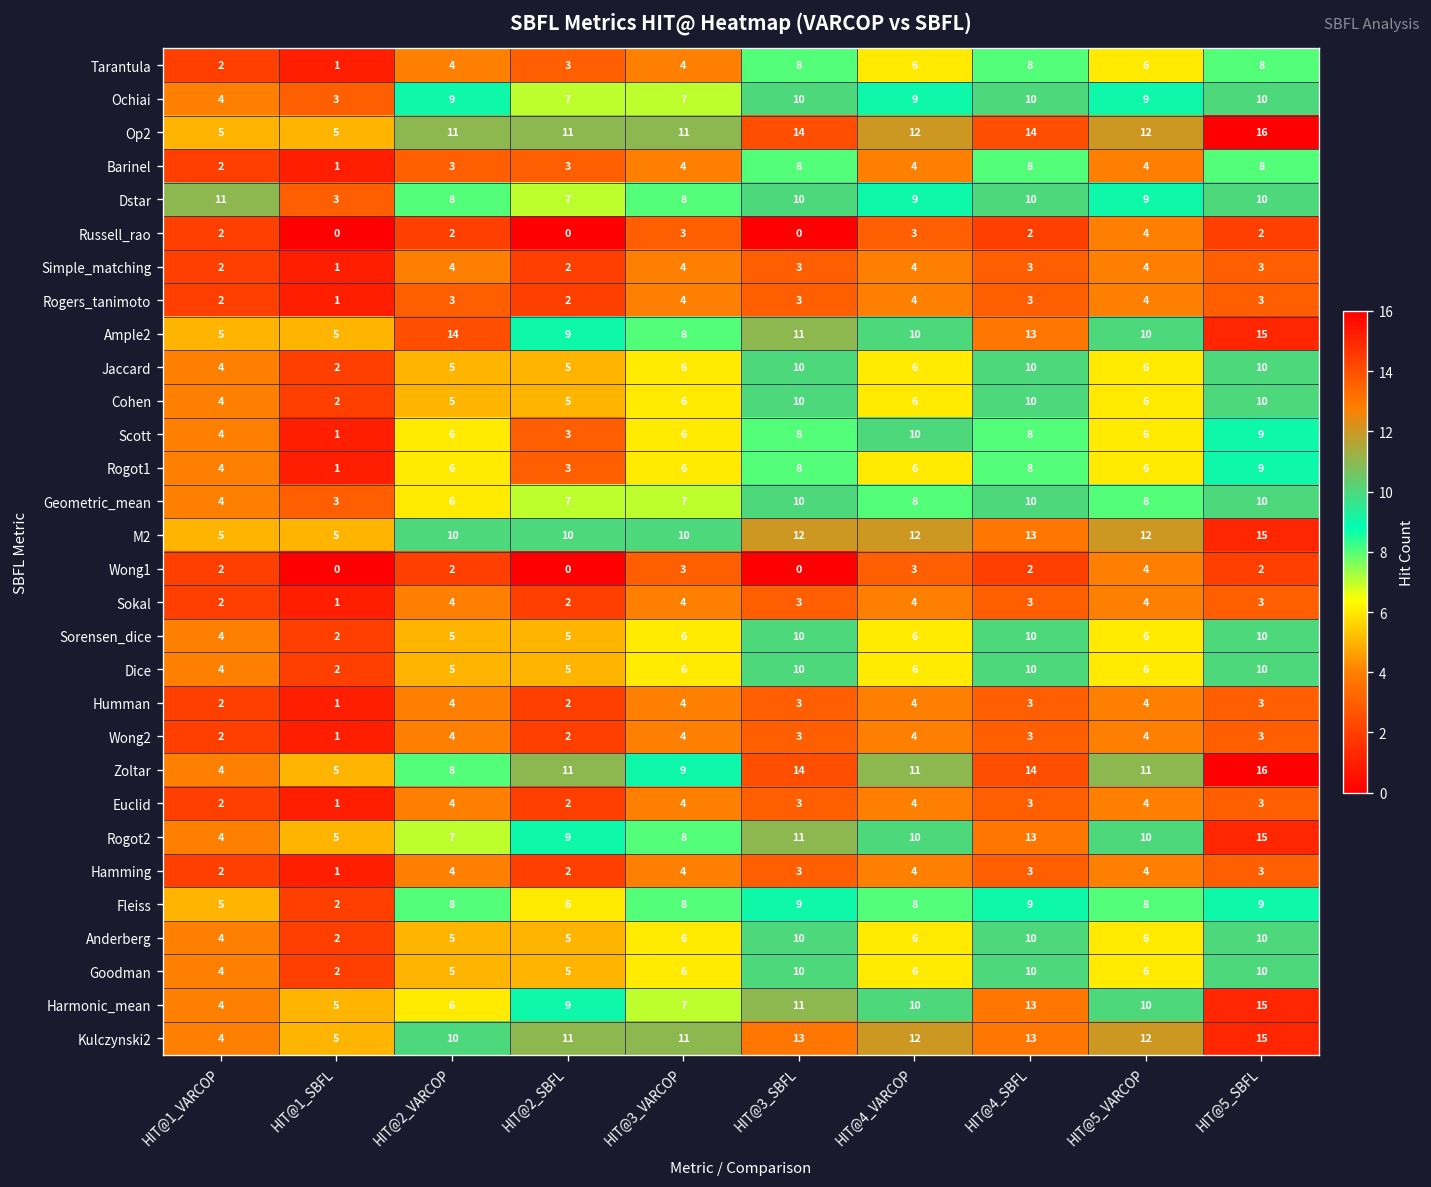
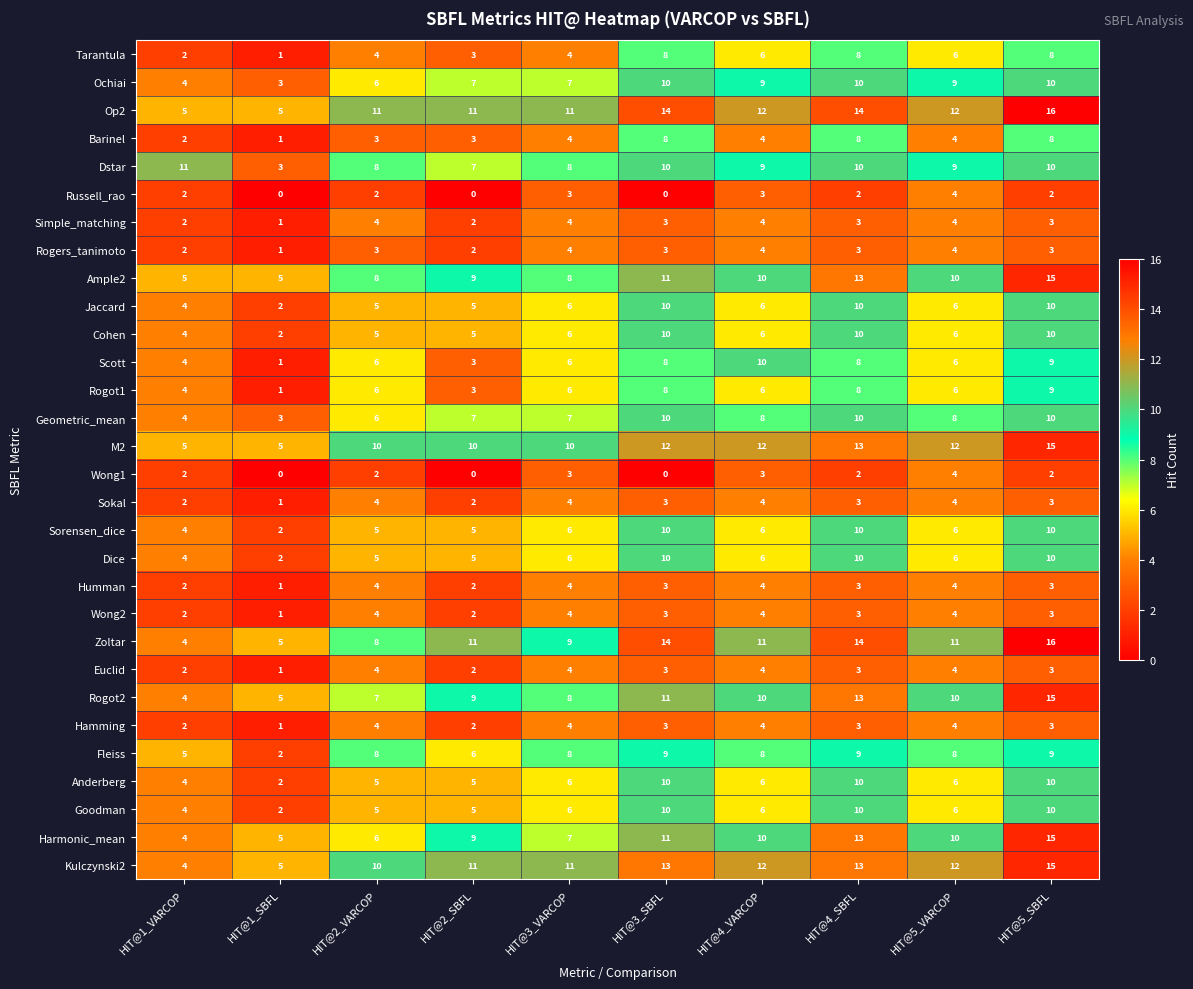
  {
    "Ochiai": {
      "HIT@1_VARCOP": 4,
      "HIT@1_SBFL": 3,
-     "HIT@2_VARCOP": 9,
+     "HIT@2_VARCOP": 6,
      "HIT@2_SBFL": 7,
      "HIT@3_VARCOP": 7,
      "HIT@3_SBFL": 10,
      "HIT@4_VARCOP": 9,
      "HIT@4_SBFL": 10,
      "HIT@5_VARCOP": 9,
      "HIT@5_SBFL": 10
    },
    "Ample2": {
      "HIT@1_VARCOP": 5,
      "HIT@1_SBFL": 5,
-     "HIT@2_VARCOP": 14,
+     "HIT@2_VARCOP": 8,
      "HIT@2_SBFL": 9,
      "HIT@3_VARCOP": 8,
      "HIT@3_SBFL": 11,
      "HIT@4_VARCOP": 10,
      "HIT@4_SBFL": 13,
      "HIT@5_VARCOP": 10,
      "HIT@5_SBFL": 15
    }
  }
